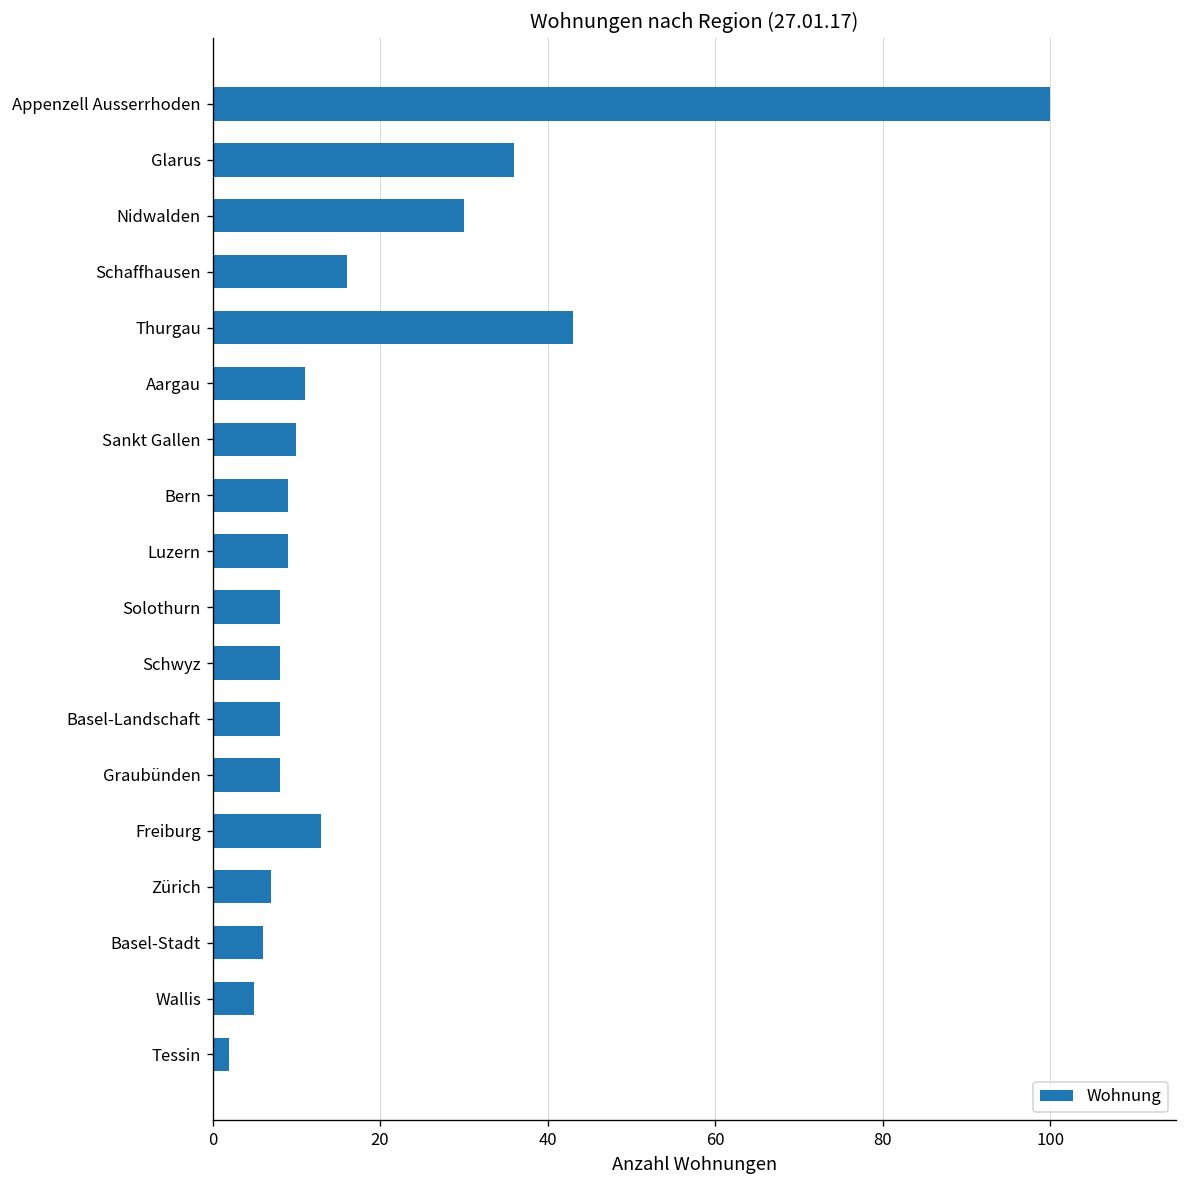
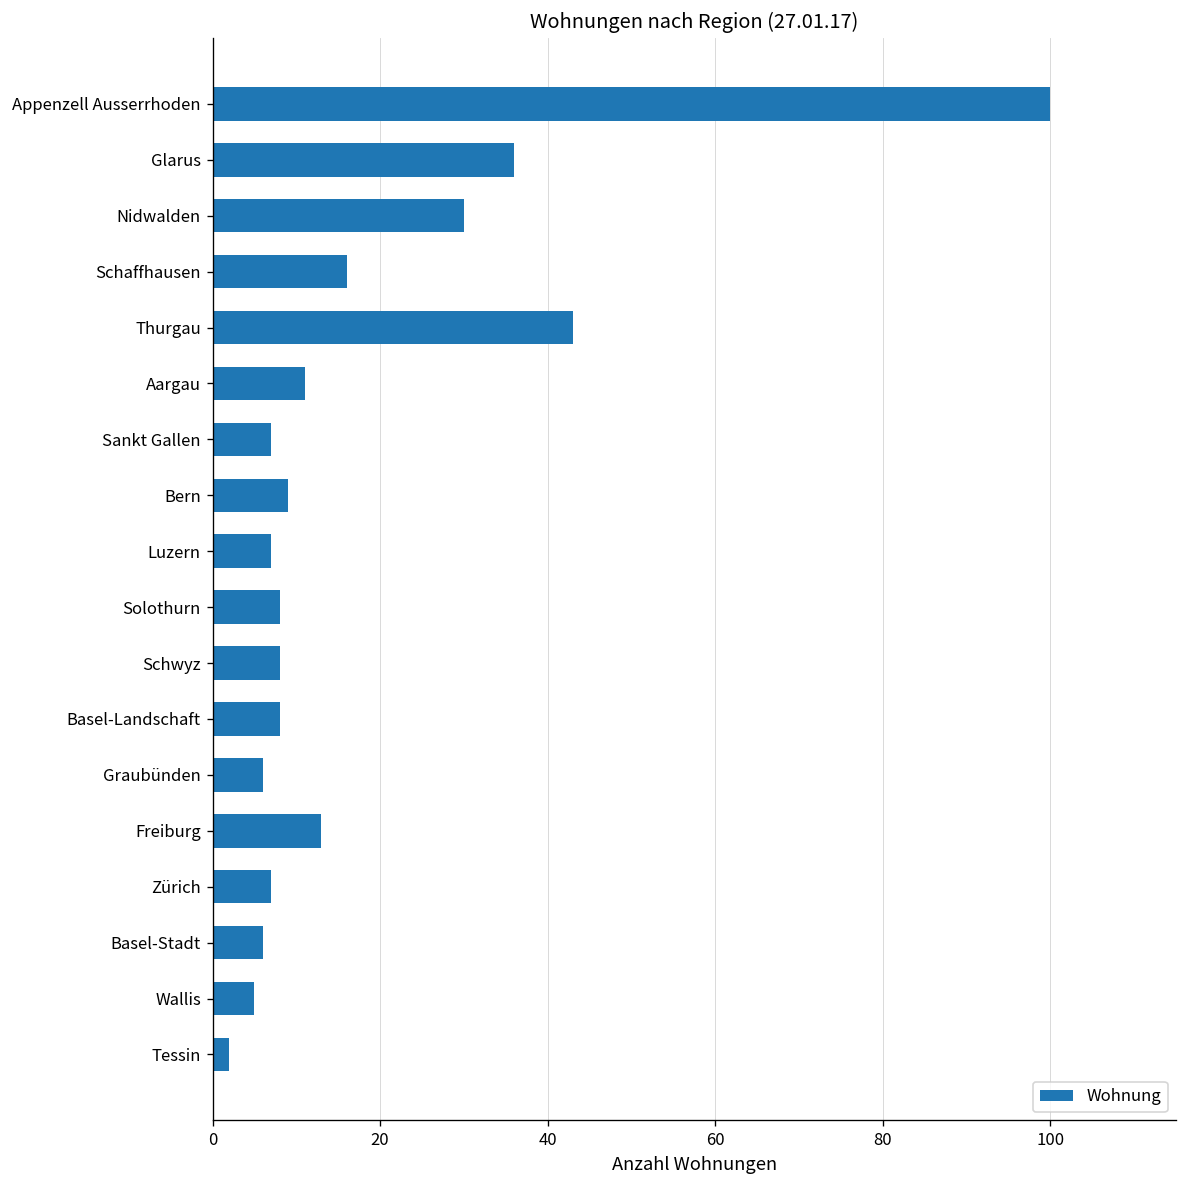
  {
    "Appenzell Ausserrhoden": 100,
    "Glarus": 36,
    "Nidwalden": 30,
    "Schaffhausen": 16,
    "Thurgau": 43,
    "Aargau": 11,
-   "Sankt Gallen": 10,
+   "Sankt Gallen": 7,
    "Bern": 9,
-   "Luzern": 9,
+   "Luzern": 7,
    "Solothurn": 8,
    "Schwyz": 8,
    "Basel-Landschaft": 8,
-   "Graubünden": 8,
+   "Graubünden": 6,
    "Freiburg": 13,
    "Zürich": 7,
    "Basel-Stadt": 6,
    "Wallis": 5,
    "Tessin": 2
  }
